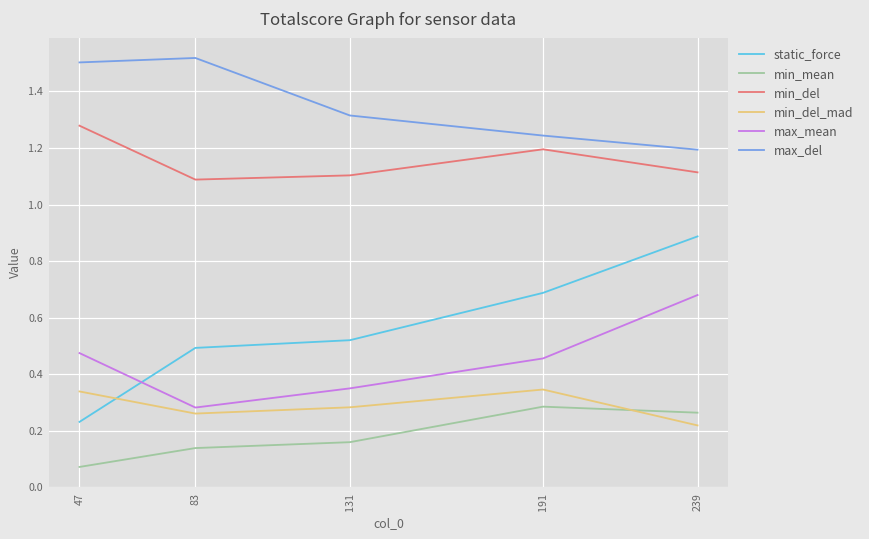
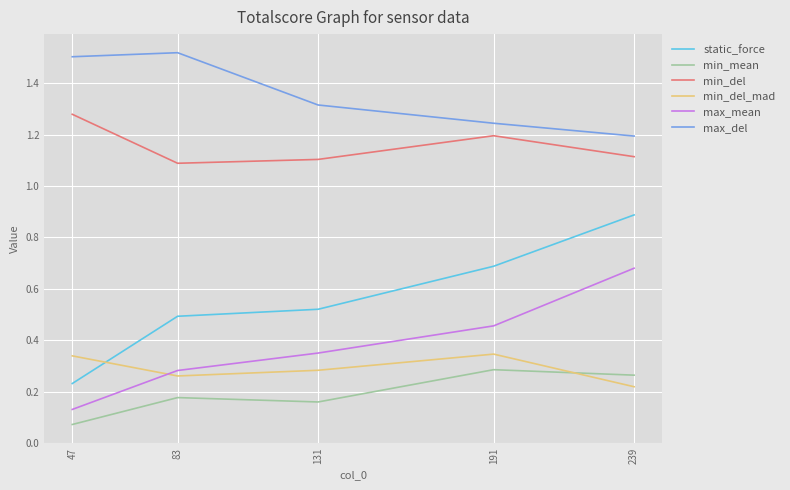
  {
    "min_mean": {
      "47": 0.07,
-     "83": 0.14,
+     "83": 0.18,
      "131": 0.16,
      "191": 0.29,
      "239": 0.26
    },
    "min_del": {
      "47": 1.28,
      "83": 1.09,
      "131": 1.10,
      "191": 1.20,
      "239": 1.11
    },
    "min_del_mad": {
      "47": 0.34,
      "83": 0.26,
      "131": 0.28,
      "191": 0.35,
      "239": 0.22
    },
    "max_mean": {
-     "47": 0.47,
+     "47": 0.13,
      "83": 0.28,
      "131": 0.35,
      "191": 0.46,
      "239": 0.68
    }
  }
